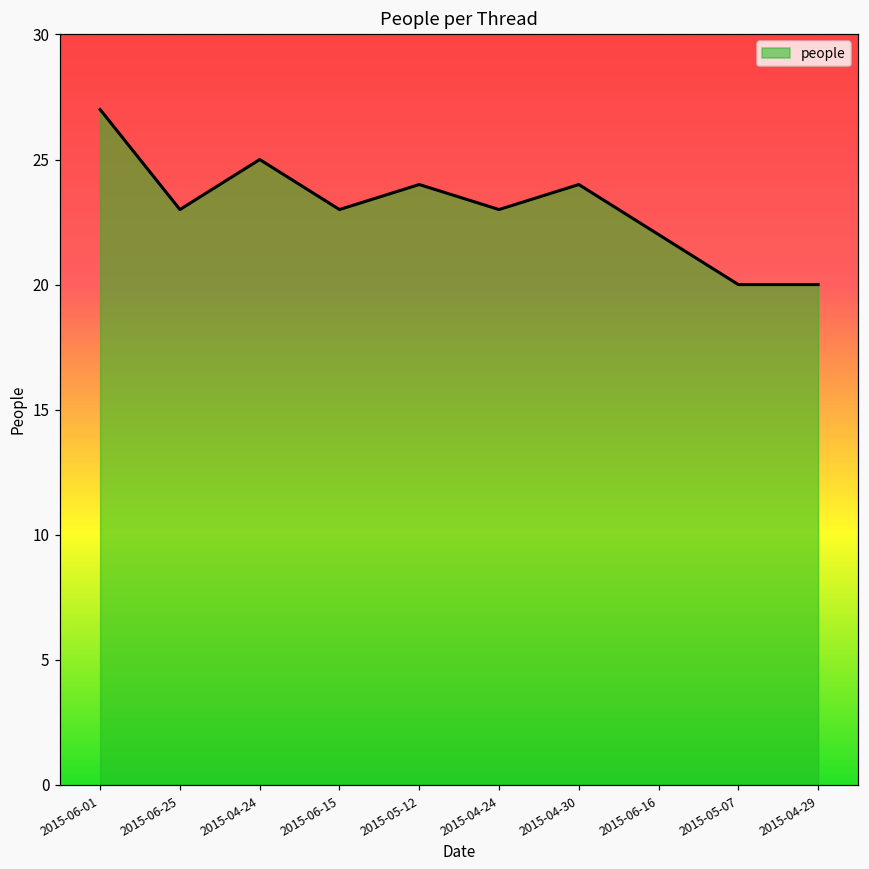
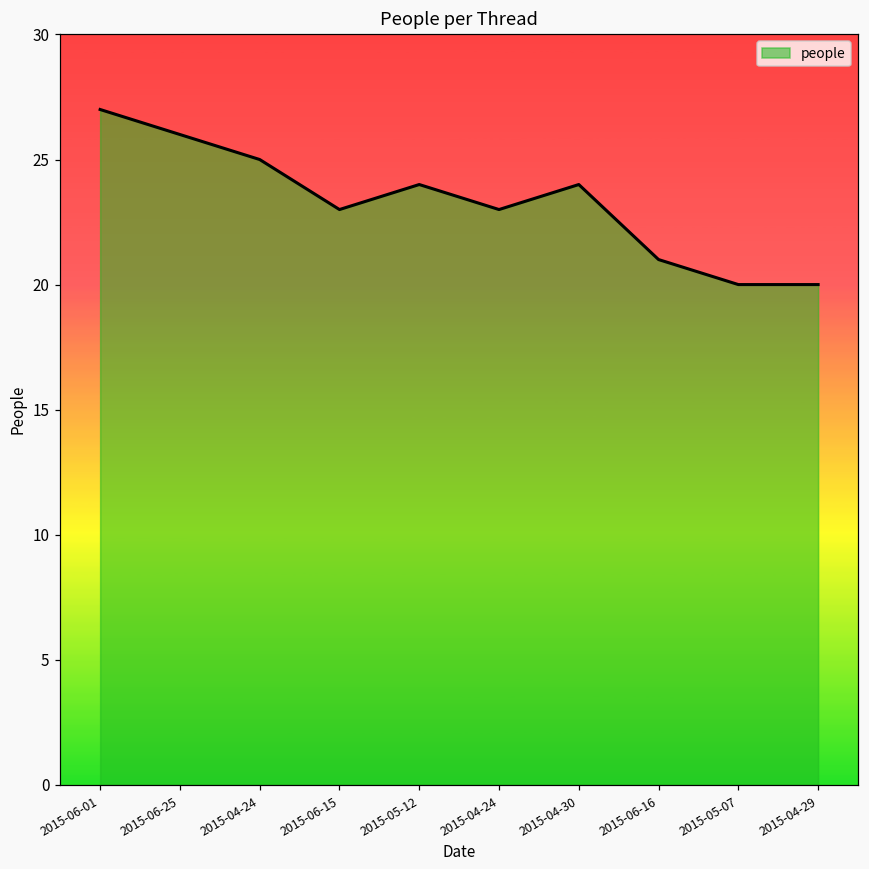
  {
    "2015-06-01": 27,
-   "2015-06-25": 23,
+   "2015-06-25": 26,
    "2015-06-15": 23,
    "2015-05-12": 24,
    "2015-04-30": 24,
-   "2015-06-16": 22,
+   "2015-06-16": 21,
    "2015-05-07": 20,
    "2015-04-29": 20
  }
